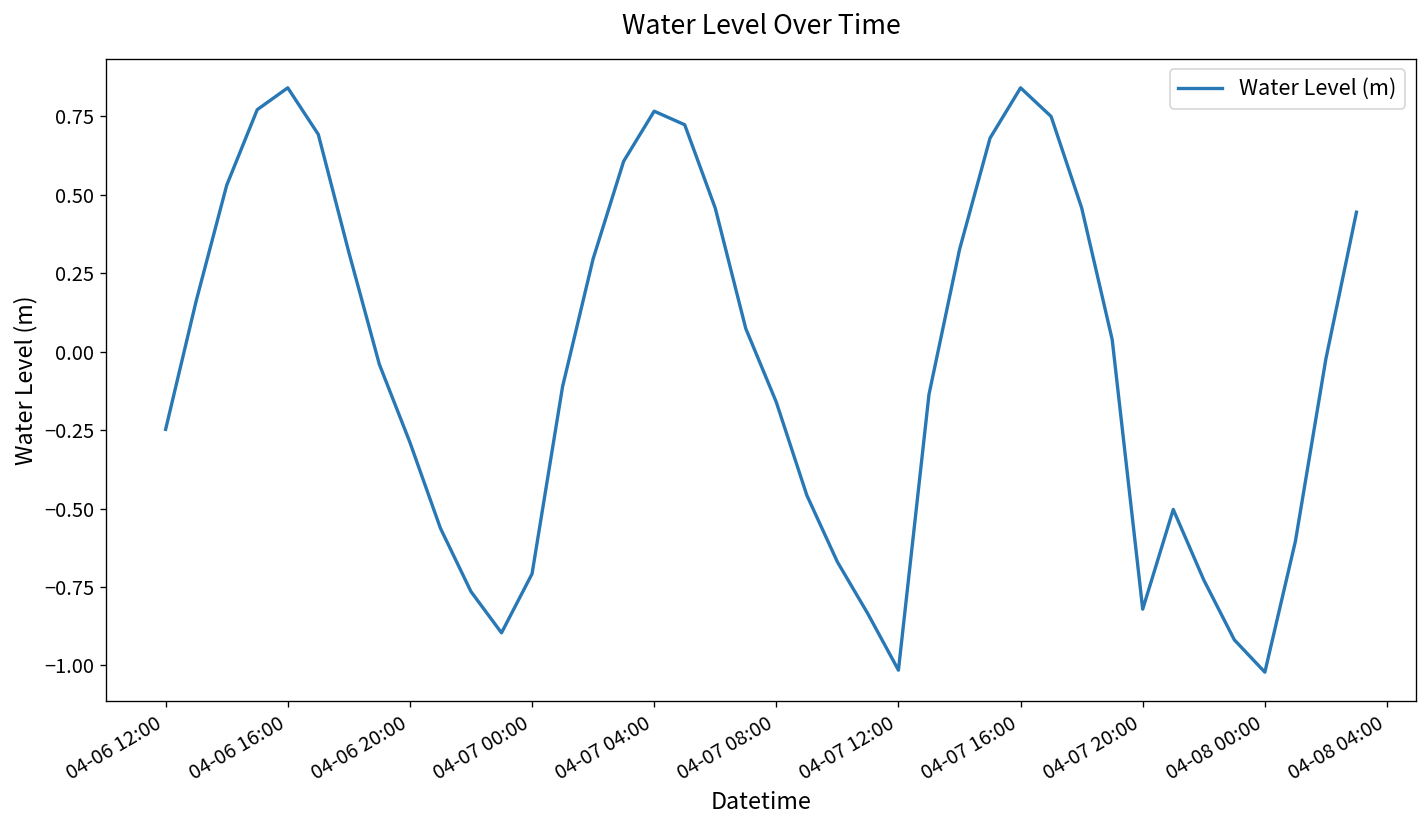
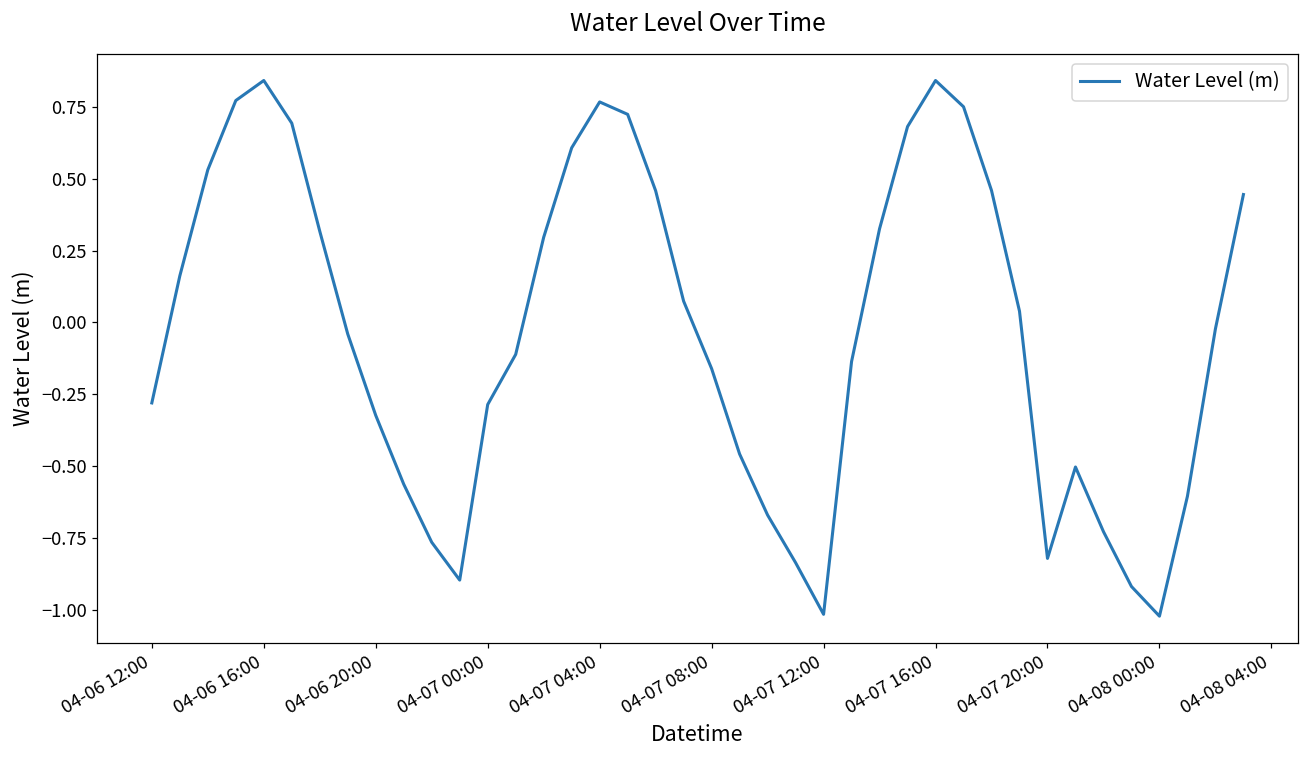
  {
-   "04-06 12:00": -0.25,
+   "04-06 12:00": -0.28,
    "04-06 16:00": 0.84,
-   "04-06 20:00": -0.29,
-   "04-07 00:00": -0.71,
+   "04-06 20:00": -0.32,
+   "04-07 00:00": -0.29,
    "04-07 04:00": 0.77,
    "04-07 08:00": -0.16,
    "04-07 12:00": -1.01,
    "04-07 16:00": 0.84,
    "04-07 20:00": -0.82,
    "04-08 00:00": -1.02
  }
